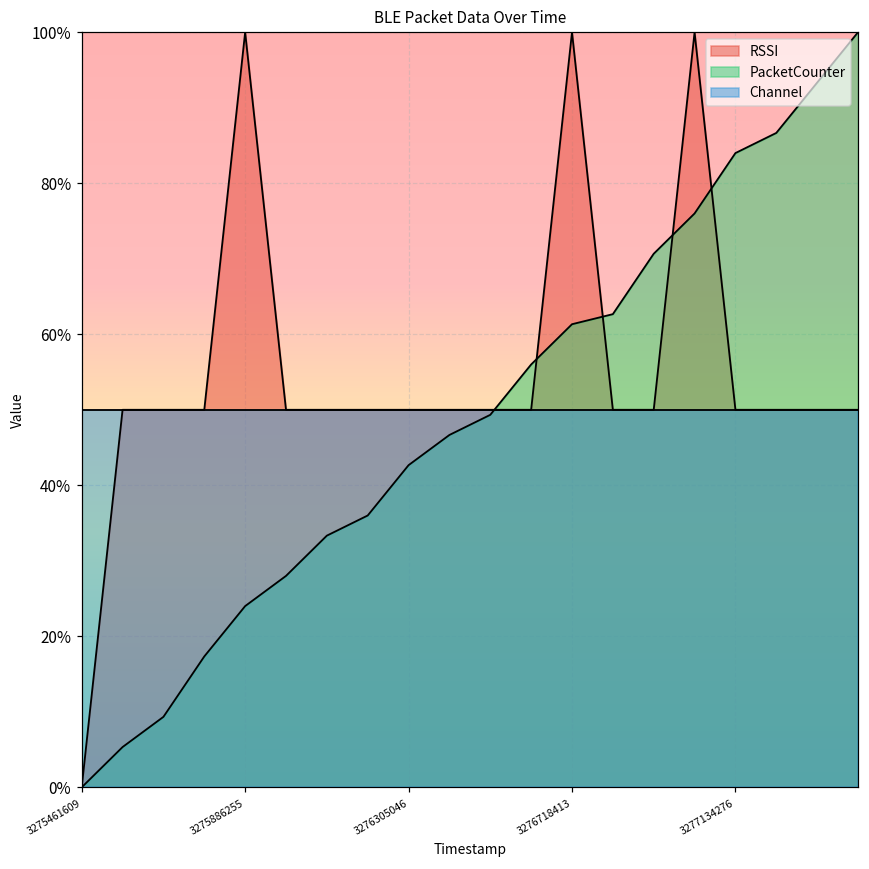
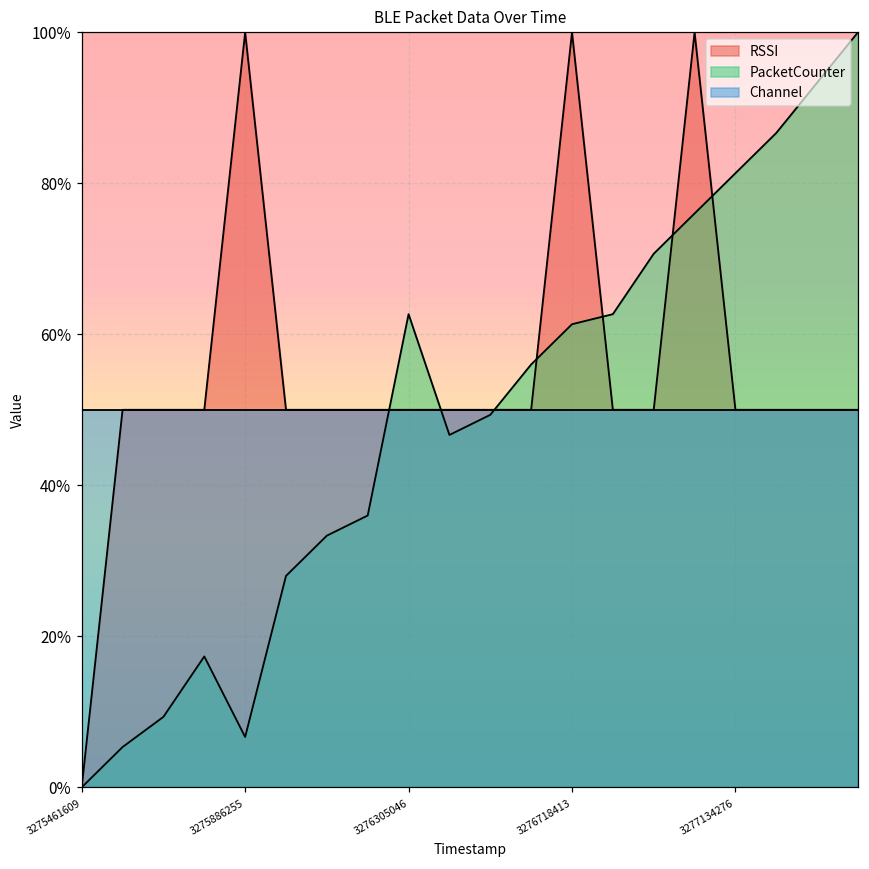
  {
    "RSSI": {
      "3275886255": "100%",
      "3276718413": "100%"
    },
    "PacketCounter": {
-     "3275886255": "24%",
-     "3276305046": "43%",
+     "3275886255": "7%",
+     "3276305046": "63%",
      "3276718413": "61%",
-     "3277134276": "84%"
+     "3277134276": "81%"
    },
    "Channel": {
      "3275461609": "50%",
      "3275886255": "50%",
      "3276718413": "50%"
    }
  }
